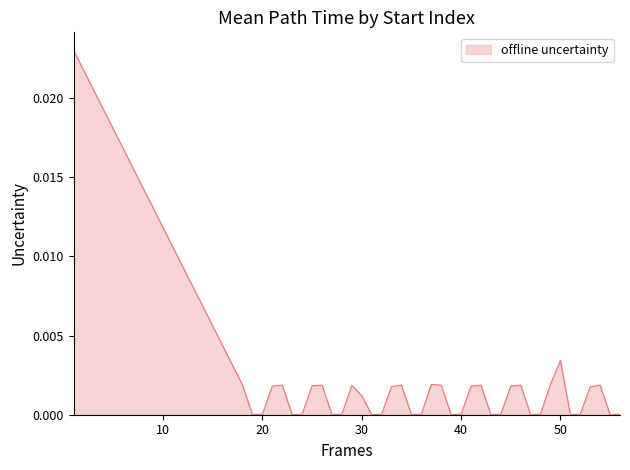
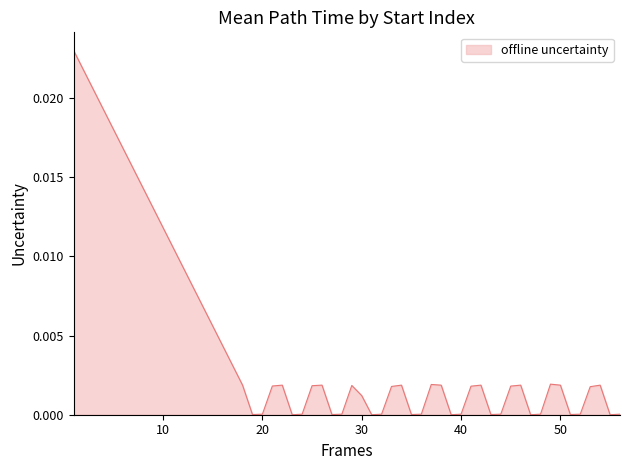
  {
    "20": 0.0000,
    "30": 0.0012,
    "40": 0.0000,
-   "50": 0.0034
+   "50": 0.0019
  }
